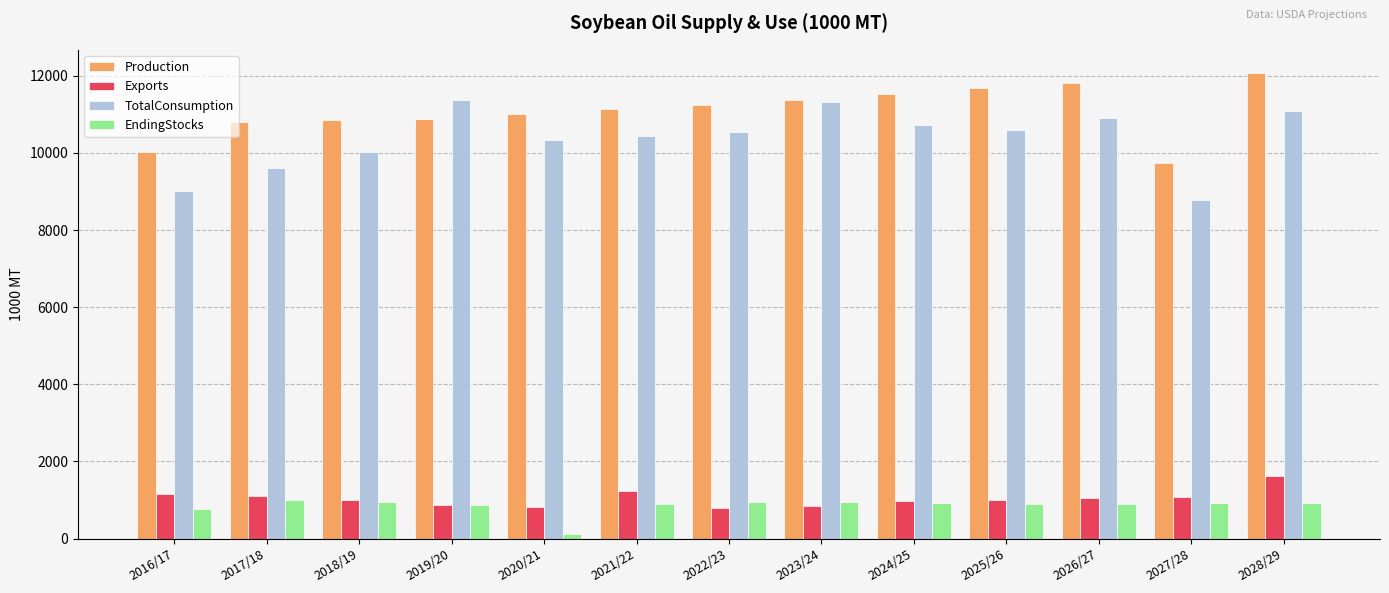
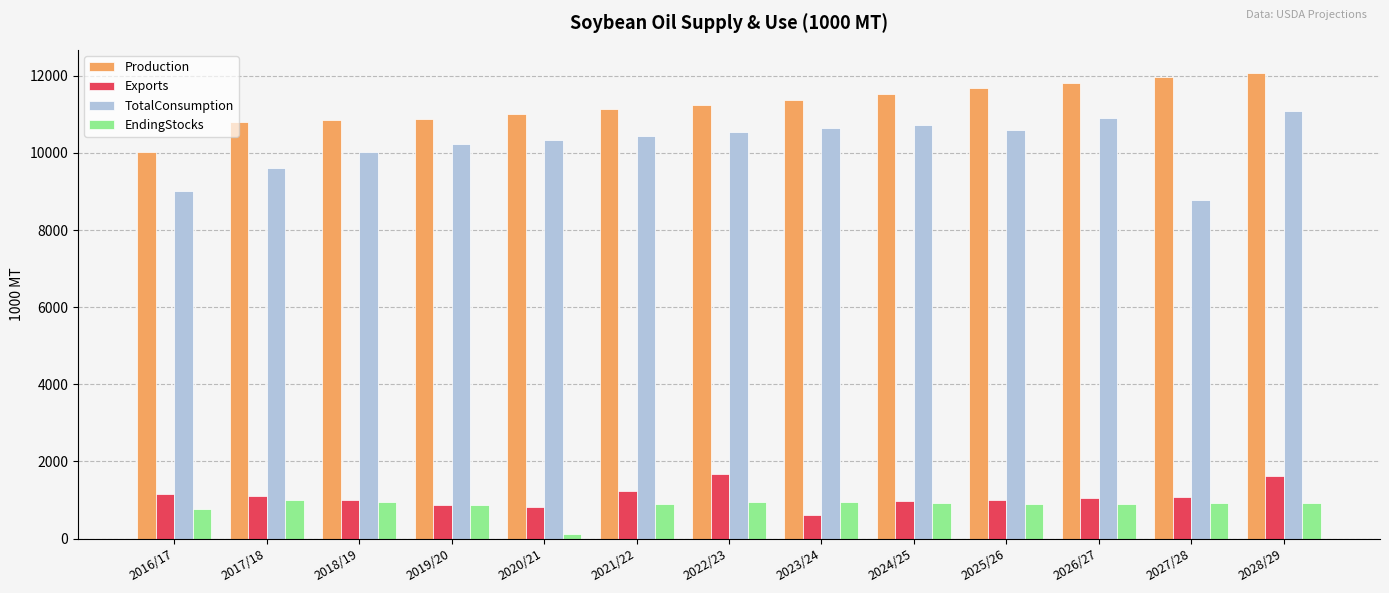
  {
    "Production": {
      "2016/17": 10000,
      "2017/18": 10800,
      "2018/19": 10800,
      "2019/20": 10900,
      "2020/21": 11000,
      "2021/22": 11100,
      "2022/23": 11300,
      "2023/24": 11400,
      "2024/25": 11500,
      "2025/26": 11700,
      "2026/27": 11800,
-     "2027/28": 9700,
+     "2027/28": 12000,
      "2028/29": 12100
    },
    "Exports": {
      "2016/17": 1200,
      "2017/18": 1100,
      "2018/19": 1000,
      "2019/20": 900,
      "2020/21": 800,
      "2021/22": 1200,
-     "2022/23": 800,
-     "2023/24": 900,
+     "2022/23": 1700,
+     "2023/24": 600,
      "2024/25": 1000,
      "2025/26": 1000,
      "2026/27": 1000,
      "2027/28": 1100,
      "2028/29": 1600
    },
    "TotalConsumption": {
      "2016/17": 9000,
      "2017/18": 9600,
      "2018/19": 10000,
-     "2019/20": 11400,
+     "2019/20": 10200,
      "2020/21": 10300,
      "2021/22": 10400,
      "2022/23": 10500,
-     "2023/24": 11300,
+     "2023/24": 10600,
      "2024/25": 10700,
      "2025/26": 10600,
      "2026/27": 10900,
      "2027/28": 8800,
      "2028/29": 11100
    },
    "EndingStocks": {
      "2016/17": 800,
      "2017/18": 1000,
      "2018/19": 1000,
      "2019/20": 900,
      "2020/21": 100,
      "2021/22": 900,
      "2022/23": 900,
      "2023/24": 900,
      "2024/25": 900,
      "2025/26": 900,
      "2026/27": 900,
      "2027/28": 900,
      "2028/29": 900
    }
  }
